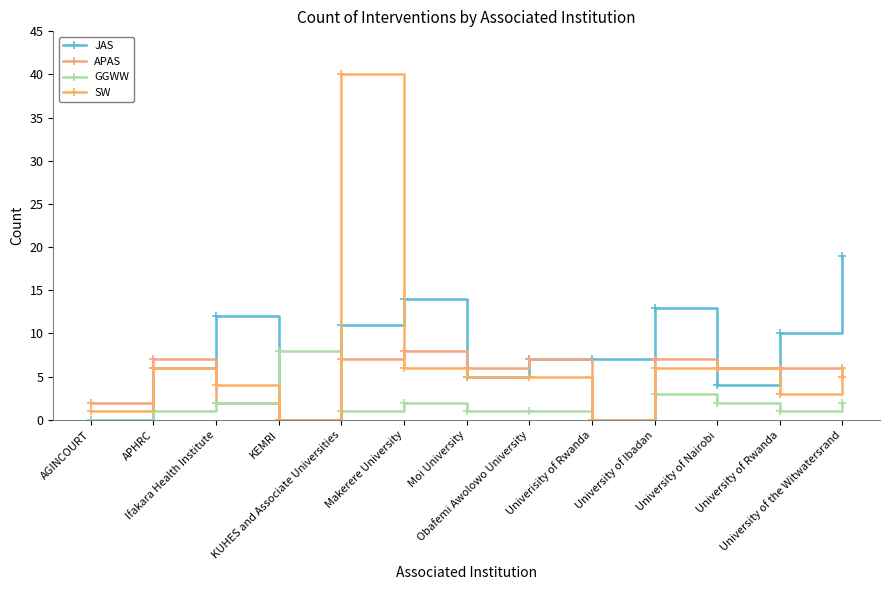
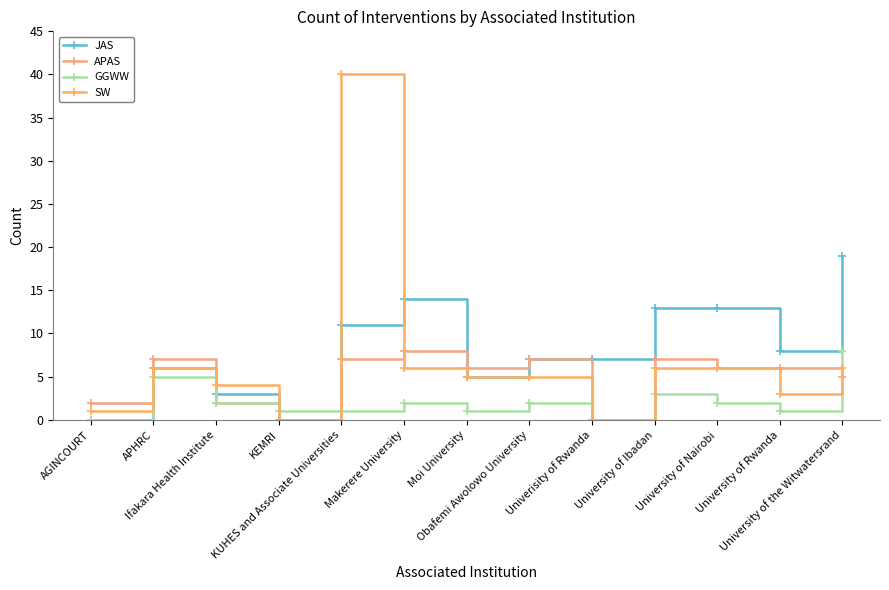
  {
    "JAS": {
-     "Ifakara Health Institute": 12,
+     "Ifakara Health Institute": 3,
      "KUHES and Associate Universities": 11,
      "Makerere University": 14,
      "Univerisity of Rwanda": 7,
      "University of Ibadan": 13,
-     "University of Nairobi": 4,
-     "University of Rwanda": 10,
+     "University of Nairobi": 13,
+     "University of Rwanda": 8,
      "University of the Witwatersrand": 19
    },
    "GGWW": {
-     "APHRC": 1,
-     "KEMRI": 8,
+     "APHRC": 5,
+     "KEMRI": 1,
      "KUHES and Associate Universities": 1,
      "Makerere University": 2,
      "Moi University": 1,
-     "Obafemi Awolowo University": 1,
+     "Obafemi Awolowo University": 2,
      "University of Ibadan": 3,
      "University of Nairobi": 2,
      "University of Rwanda": 1,
-     "University of the Witwatersrand": 2
+     "University of the Witwatersrand": 8
    }
  }
